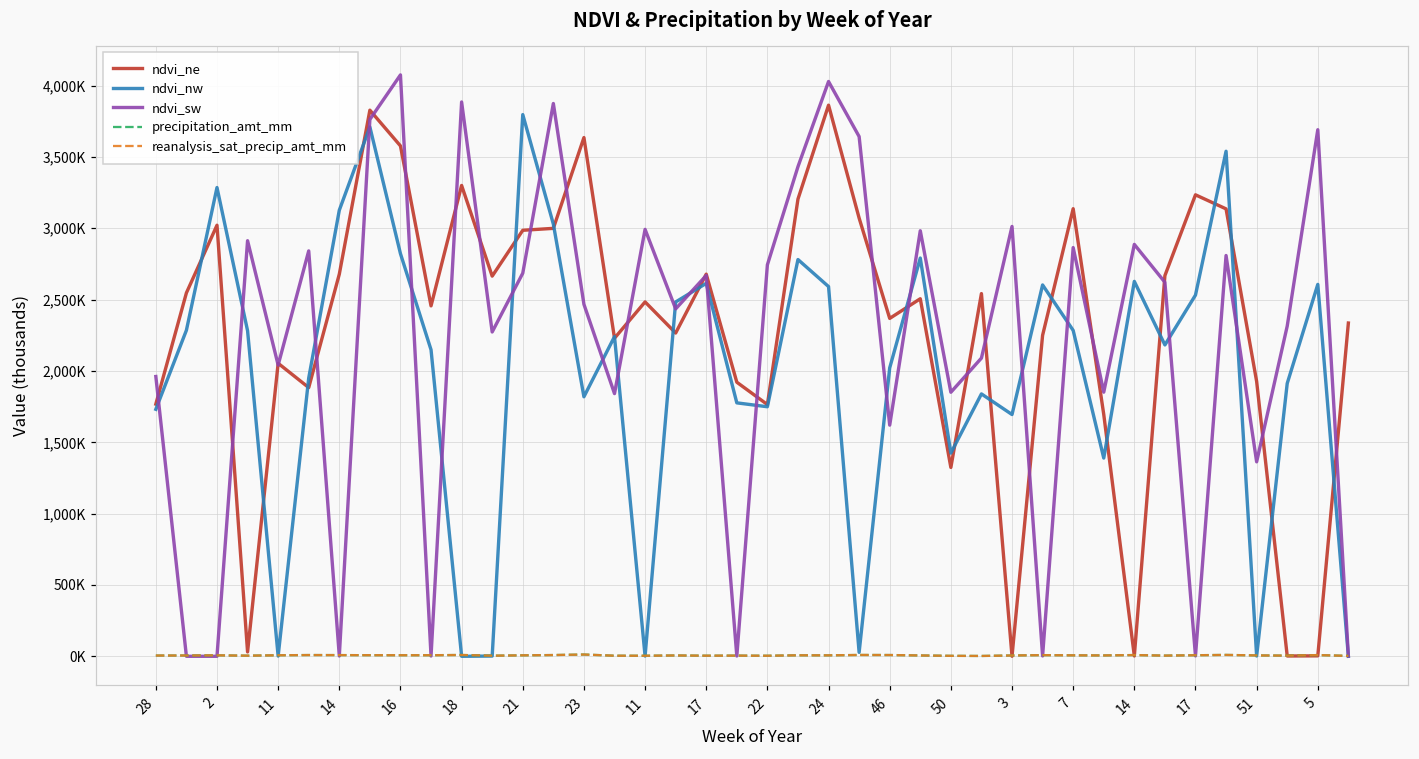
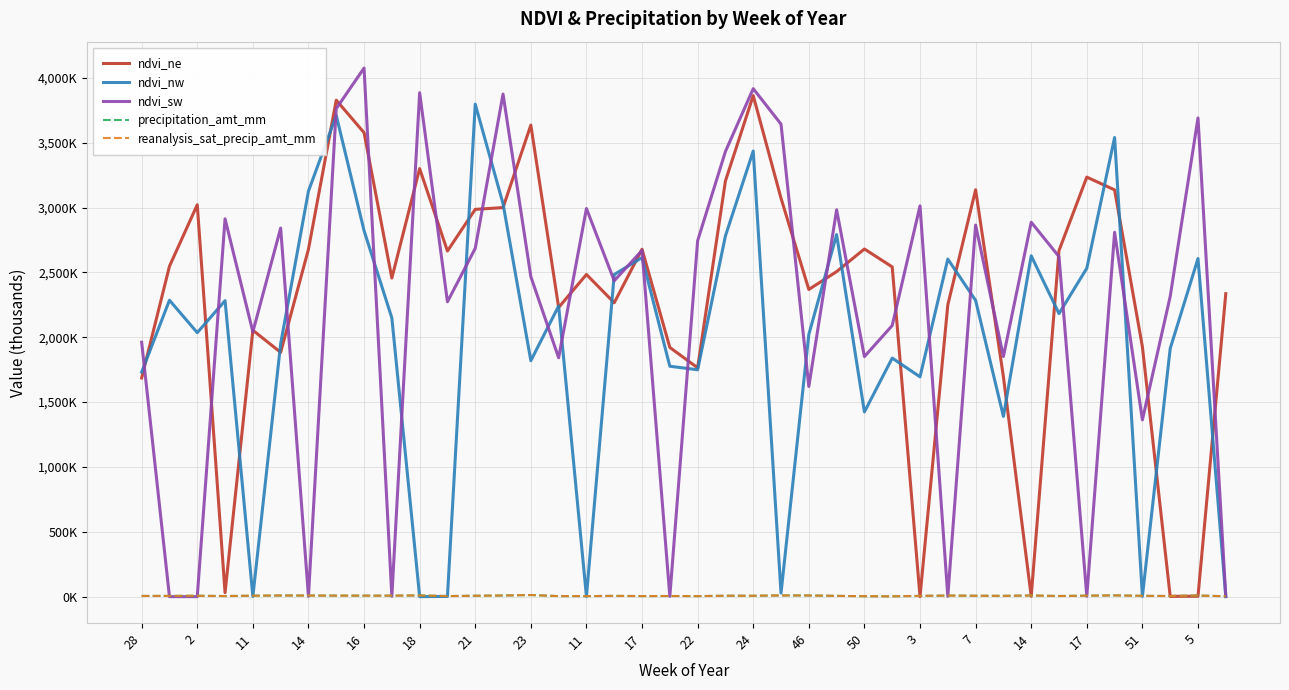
  {
    "ndvi_ne": {
-     "28": "1,770,000",
+     "28": "1,690,000",
      "2": "3,020,000",
      "16": "3,580,000",
      "18": "3,300,000",
      "24": "3,860,000",
      "46": "2,370,000",
-     "50": "1,320,000",
+     "50": "2,680,000",
      "51": "1,930,000"
    },
    "ndvi_nw": {
      "28": "1,730,000",
-     "2": "3,290,000",
+     "2": "2,040,000",
      "16": "2,820,000",
-     "24": "2,590,000",
+     "24": "3,440,000",
      "46": "2,020,000",
      "50": "1,420,000"
    },
    "ndvi_sw": {
      "28": "1,960,000",
      "16": "4,070,000",
      "18": "3,890,000",
      "22": "2,740,000",
-     "24": "4,030,000",
+     "24": "3,920,000",
      "46": "1,620,000",
      "50": "1,850,000",
      "51": "1,360,000"
    },
    "reanalysis_sat_precip_amt_mm": {
      "28": "10,000",
      "16": "10,000",
      "22": "0",
      "24": "10,000",
      "46": "10,000",
      "50": "0"
    }
  }
